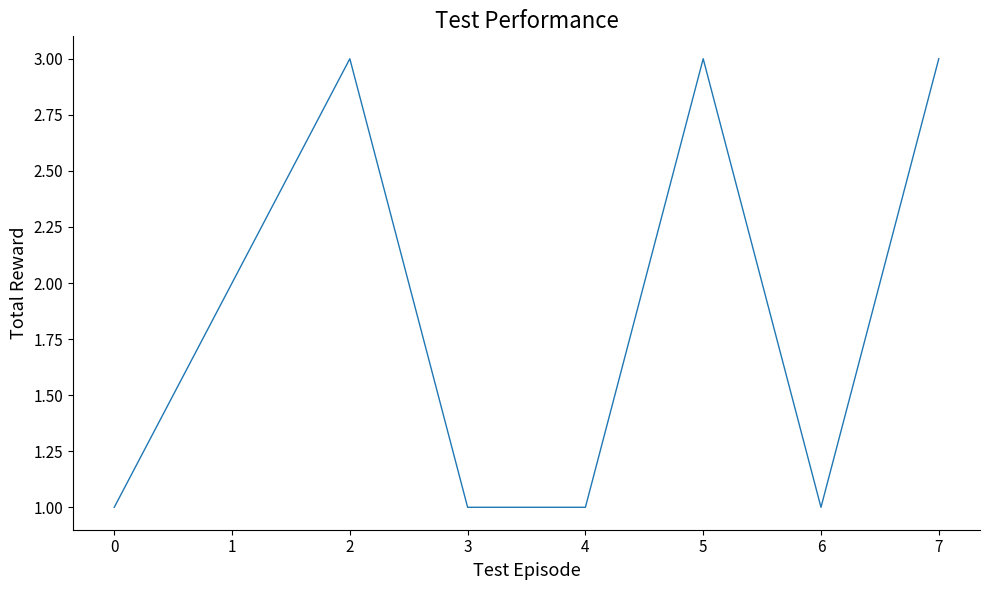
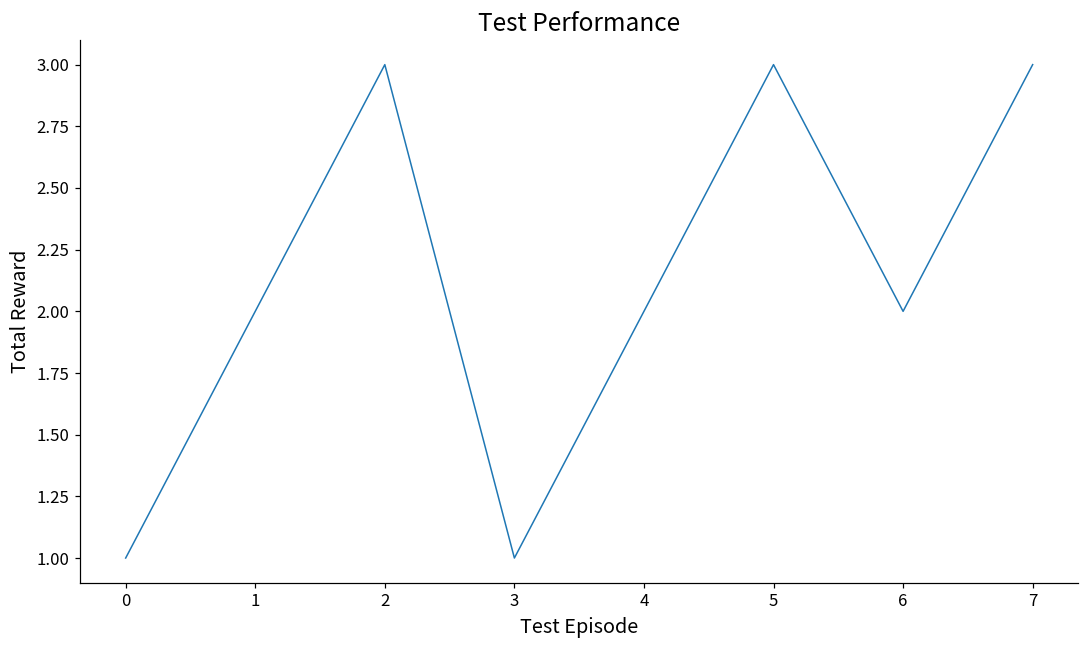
  {
    "0": 1,
    "1": 2,
    "2": 3,
    "3": 1,
-   "4": 1,
+   "4": 2,
    "5": 3,
-   "6": 1,
+   "6": 2,
    "7": 3
  }
